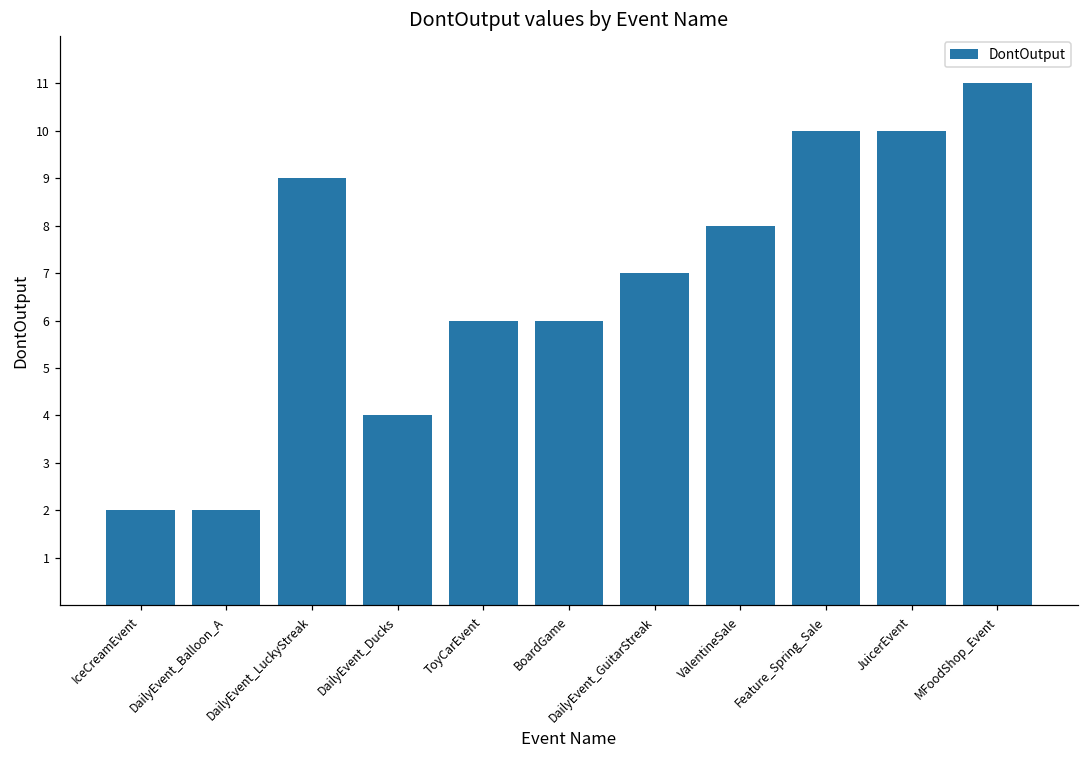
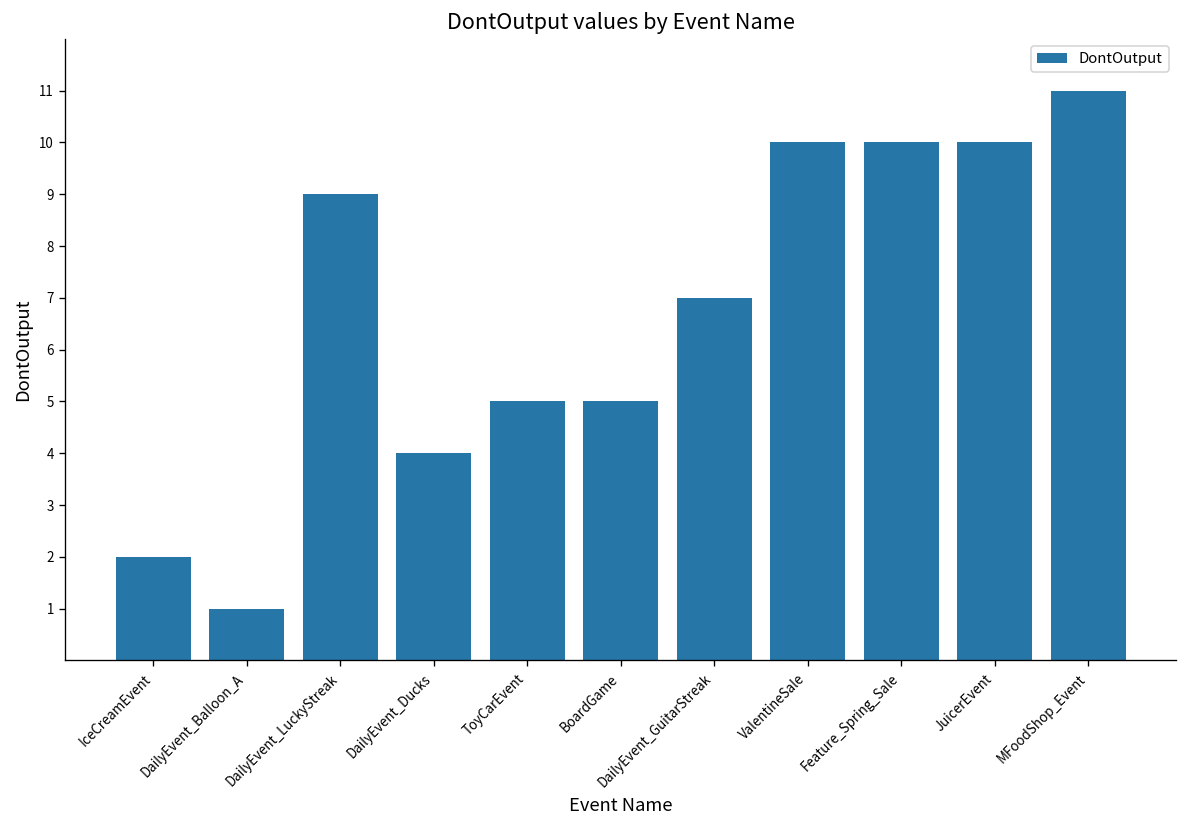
  {
    "IceCreamEvent": 2,
-   "DailyEvent_Balloon_A": 2,
+   "DailyEvent_Balloon_A": 1,
    "DailyEvent_LuckyStreak": 9,
    "DailyEvent_Ducks": 4,
-   "ToyCarEvent": 6,
-   "BoardGame": 6,
+   "ToyCarEvent": 5,
+   "BoardGame": 5,
    "DailyEvent_GuitarStreak": 7,
-   "ValentineSale": 8,
+   "ValentineSale": 10,
    "Feature_Spring_Sale": 10,
    "JuicerEvent": 10,
    "MFoodShop_Event": 11
  }
